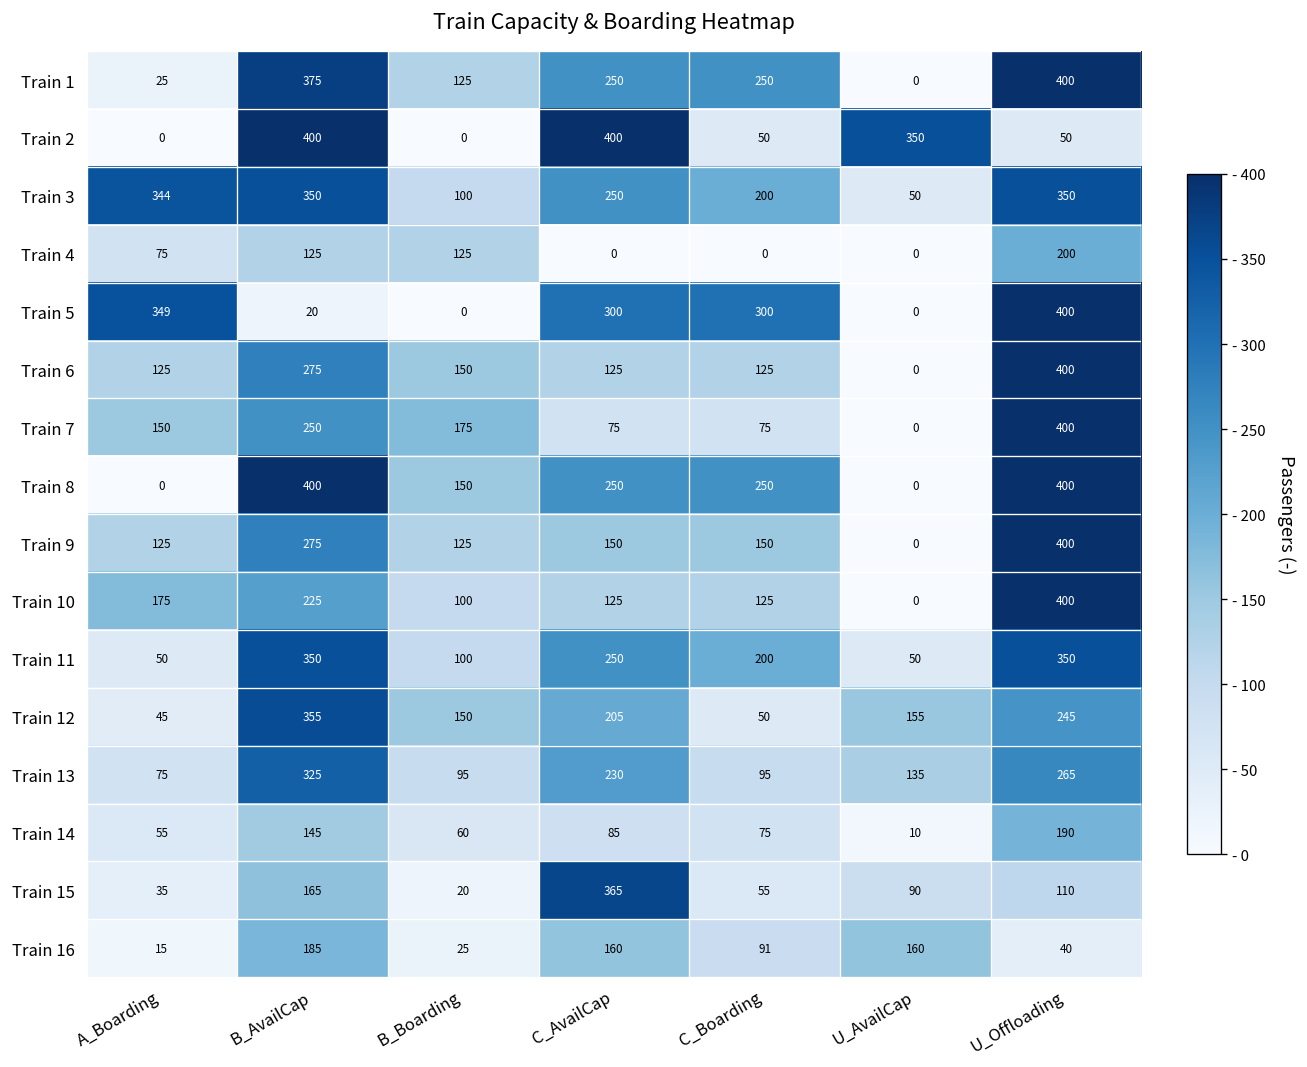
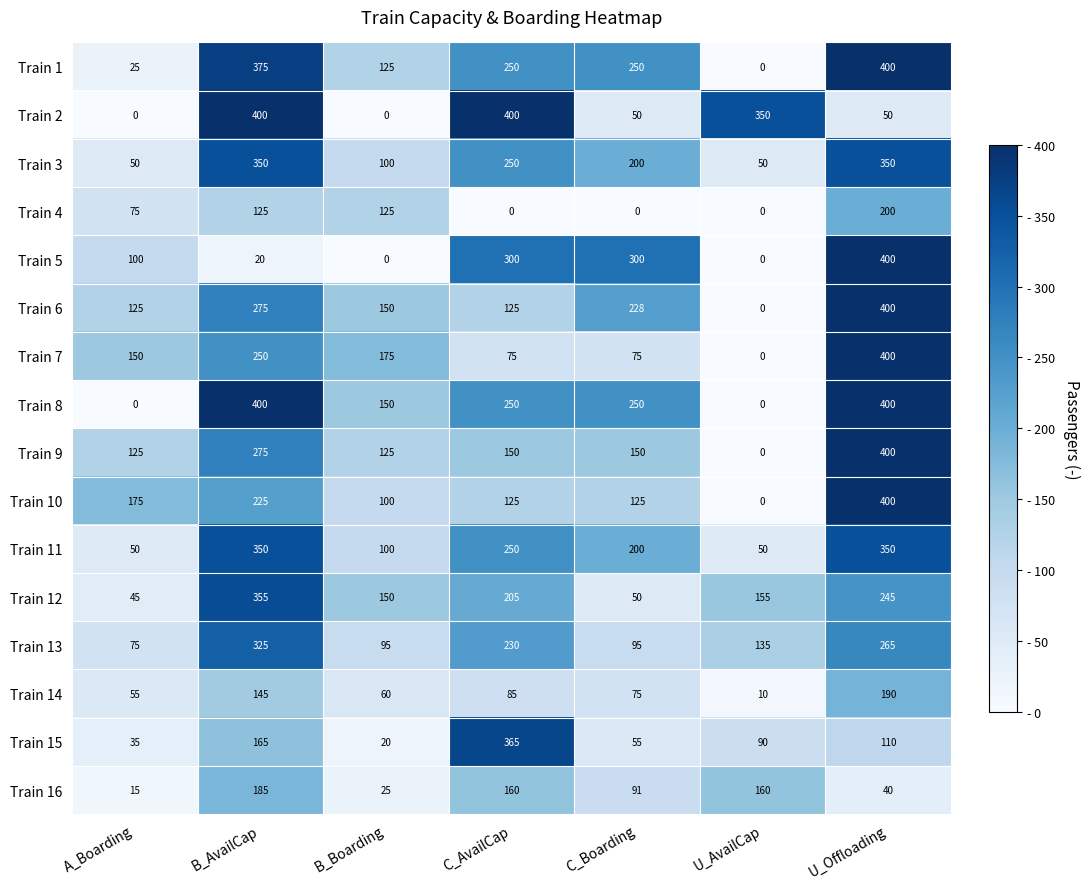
  {
    "Train 1": {
      "A_Boarding": 25,
      "B_AvailCap": 375,
      "B_Boarding": 125,
      "C_AvailCap": 250,
      "C_Boarding": 250,
      "U_AvailCap": 0,
      "U_Offloading": 400
    },
    "Train 2": {
      "A_Boarding": 0,
      "B_AvailCap": 400,
      "B_Boarding": 0,
      "C_AvailCap": 400,
      "C_Boarding": 50,
      "U_AvailCap": 350,
      "U_Offloading": 50
    },
    "Train 3": {
-     "A_Boarding": 344,
+     "A_Boarding": 50,
      "B_AvailCap": 350,
      "B_Boarding": 100,
      "C_AvailCap": 250,
      "C_Boarding": 200,
      "U_AvailCap": 50,
      "U_Offloading": 350
    },
    "Train 4": {
      "A_Boarding": 75,
      "B_AvailCap": 125,
      "B_Boarding": 125,
      "C_AvailCap": 0,
      "C_Boarding": 0,
      "U_AvailCap": 0,
      "U_Offloading": 200
    },
    "Train 5": {
-     "A_Boarding": 349,
+     "A_Boarding": 100,
      "B_AvailCap": 20,
      "B_Boarding": 0,
      "C_AvailCap": 300,
      "C_Boarding": 300,
      "U_AvailCap": 0,
      "U_Offloading": 400
    },
    "Train 6": {
      "A_Boarding": 125,
      "B_AvailCap": 275,
      "B_Boarding": 150,
      "C_AvailCap": 125,
-     "C_Boarding": 125,
+     "C_Boarding": 228,
      "U_AvailCap": 0,
      "U_Offloading": 400
    },
    "Train 7": {
      "A_Boarding": 150,
      "B_AvailCap": 250,
      "B_Boarding": 175,
      "C_AvailCap": 75,
      "C_Boarding": 75,
      "U_AvailCap": 0,
      "U_Offloading": 400
    },
    "Train 8": {
      "A_Boarding": 0,
      "B_AvailCap": 400,
      "B_Boarding": 150,
      "C_AvailCap": 250,
      "C_Boarding": 250,
      "U_AvailCap": 0,
      "U_Offloading": 400
    },
    "Train 9": {
      "A_Boarding": 125,
      "B_AvailCap": 275,
      "B_Boarding": 125,
      "C_AvailCap": 150,
      "C_Boarding": 150,
      "U_AvailCap": 0,
      "U_Offloading": 400
    },
    "Train 10": {
      "A_Boarding": 175,
      "B_AvailCap": 225,
      "B_Boarding": 100,
      "C_AvailCap": 125,
      "C_Boarding": 125,
      "U_AvailCap": 0,
      "U_Offloading": 400
    },
    "Train 11": {
      "A_Boarding": 50,
      "B_AvailCap": 350,
      "B_Boarding": 100,
      "C_AvailCap": 250,
      "C_Boarding": 200,
      "U_AvailCap": 50,
      "U_Offloading": 350
    },
    "Train 12": {
      "A_Boarding": 45,
      "B_AvailCap": 355,
      "B_Boarding": 150,
      "C_AvailCap": 205,
      "C_Boarding": 50,
      "U_AvailCap": 155,
      "U_Offloading": 245
    },
    "Train 13": {
      "A_Boarding": 75,
      "B_AvailCap": 325,
      "B_Boarding": 95,
      "C_AvailCap": 230,
      "C_Boarding": 95,
      "U_AvailCap": 135,
      "U_Offloading": 265
    },
    "Train 14": {
      "A_Boarding": 55,
      "B_AvailCap": 145,
      "B_Boarding": 60,
      "C_AvailCap": 85,
      "C_Boarding": 75,
      "U_AvailCap": 10,
      "U_Offloading": 190
    },
    "Train 15": {
      "A_Boarding": 35,
      "B_AvailCap": 165,
      "B_Boarding": 20,
      "C_AvailCap": 365,
      "C_Boarding": 55,
      "U_AvailCap": 90,
      "U_Offloading": 110
    },
    "Train 16": {
      "A_Boarding": 15,
      "B_AvailCap": 185,
      "B_Boarding": 25,
      "C_AvailCap": 160,
      "C_Boarding": 91,
      "U_AvailCap": 160,
      "U_Offloading": 40
    }
  }
